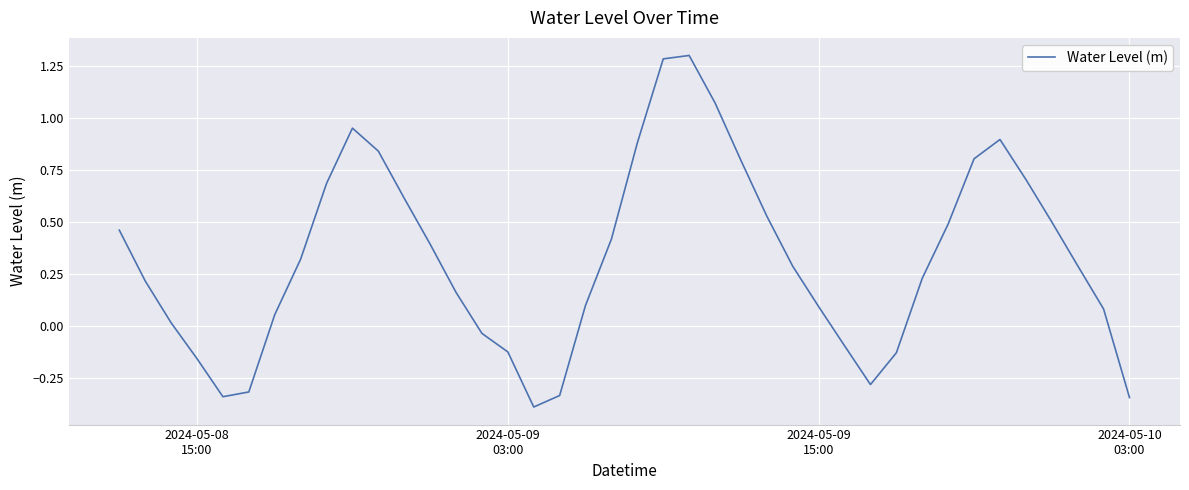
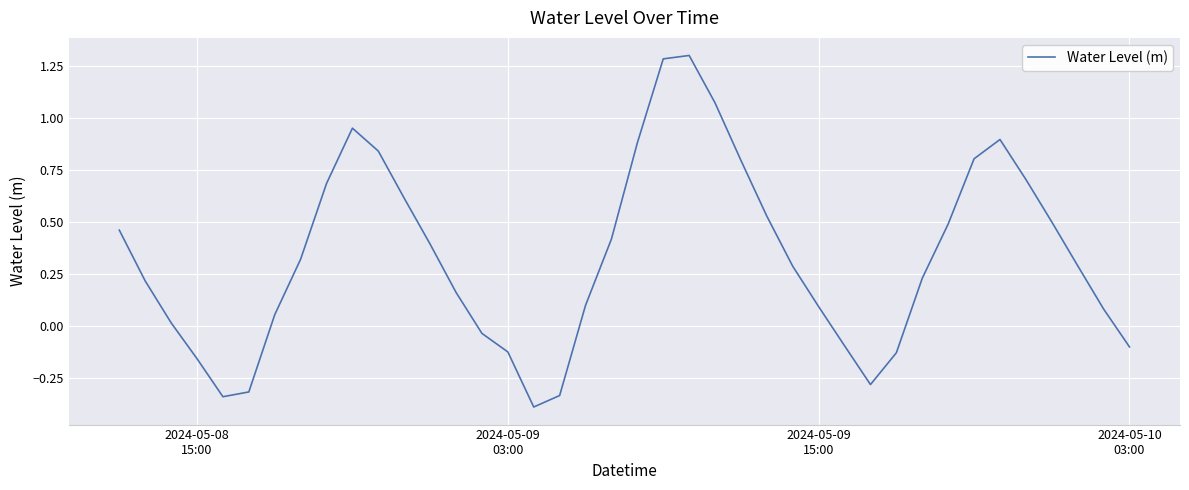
  {
    "2024-05-08 15:00": -0.16,
    "2024-05-09 03:00": -0.13,
    "2024-05-09 15:00": 0.09,
-   "2024-05-10 03:00": -0.35
+   "2024-05-10 03:00": -0.10
  }
